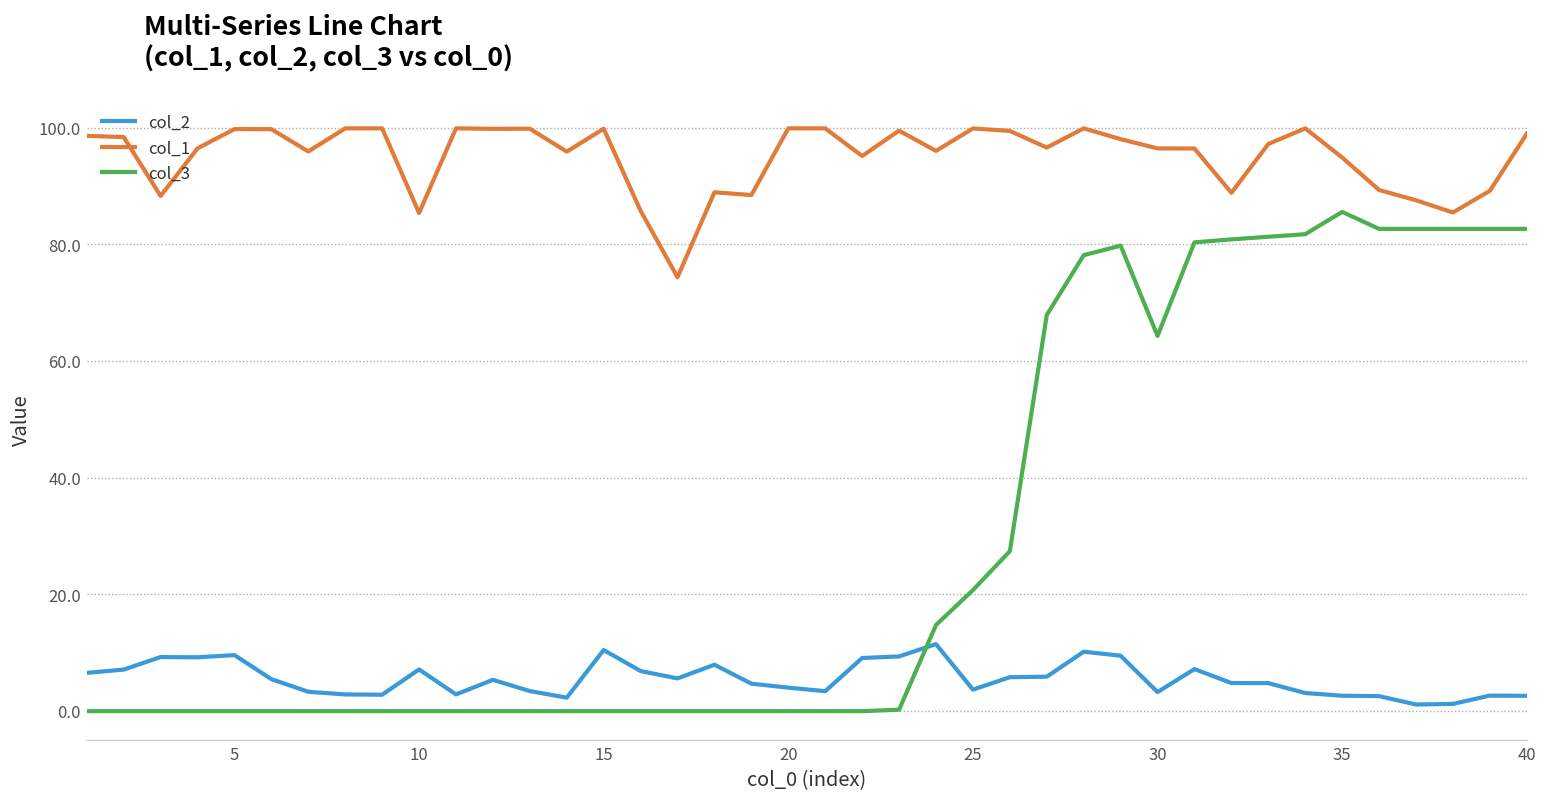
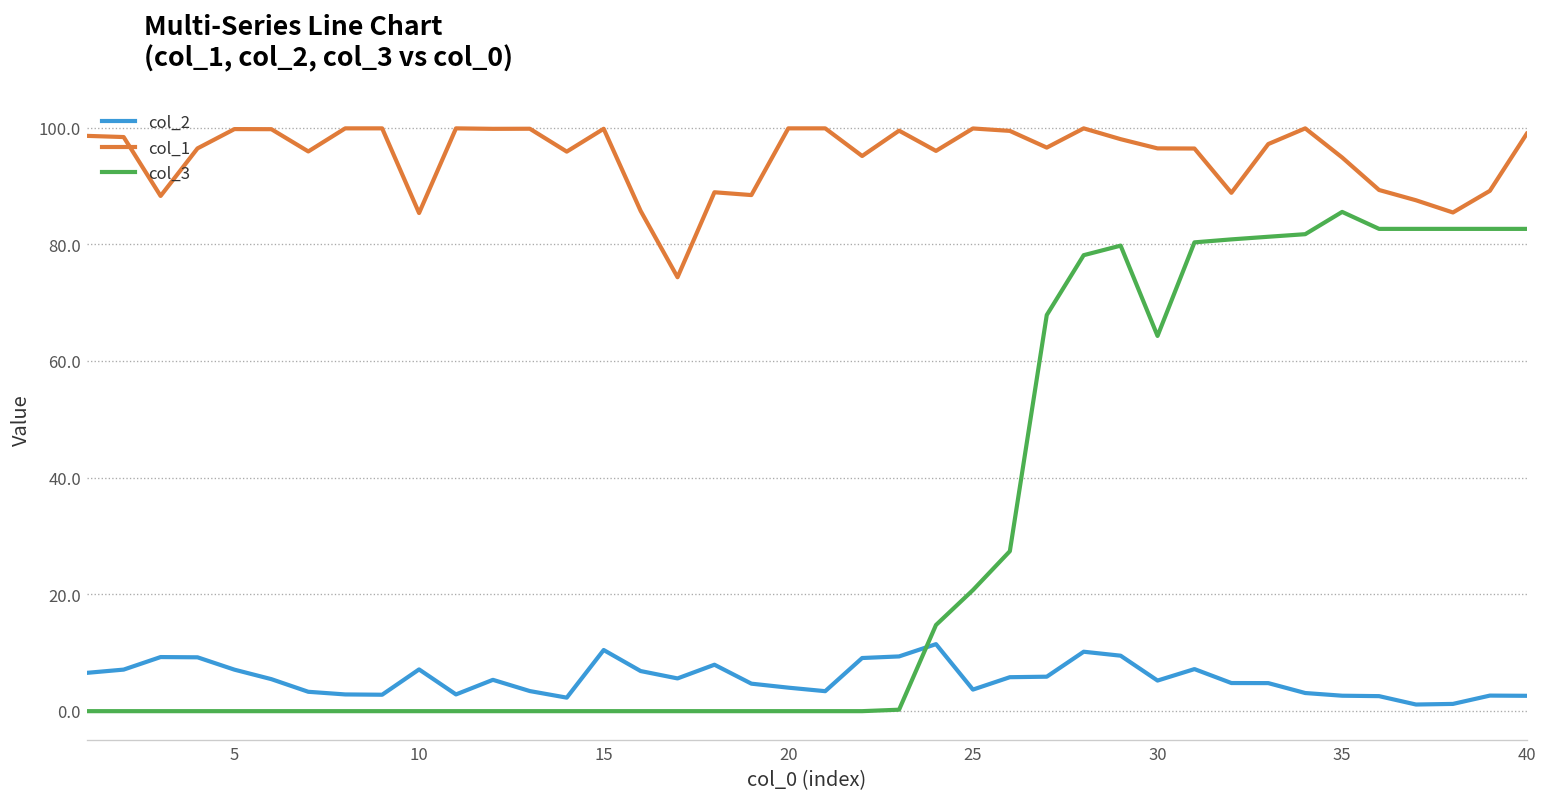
  {
    "col_2": {
-     "5": 10,
+     "5": 7,
      "10": 7,
      "15": 10,
      "20": 4,
      "25": 4,
-     "30": 3,
+     "30": 5,
      "35": 3,
      "40": 3
    },
    "col_1": {
      "5": 100,
      "10": 85,
      "15": 100,
      "20": 100,
      "25": 100,
      "30": 96,
      "35": 95,
      "40": 99
    },
    "col_3": {
      "5": 0,
      "10": 0,
      "15": 0,
      "20": 0,
      "25": 21,
      "30": 64,
      "35": 86,
      "40": 83
    }
  }
